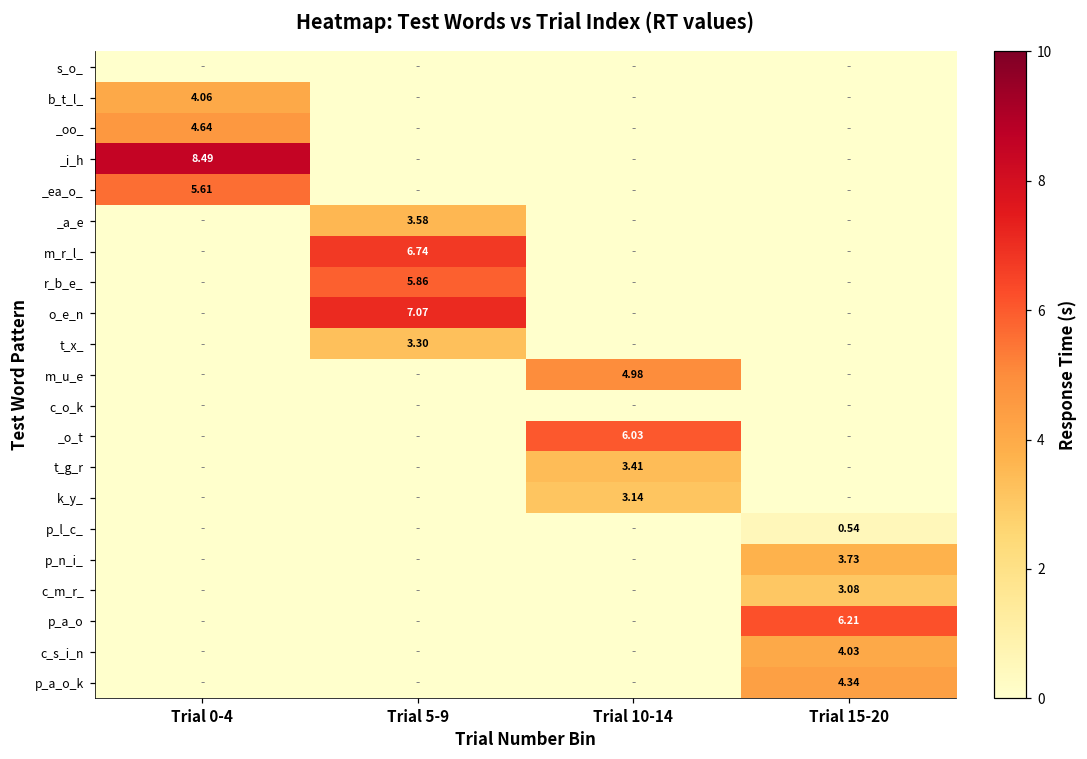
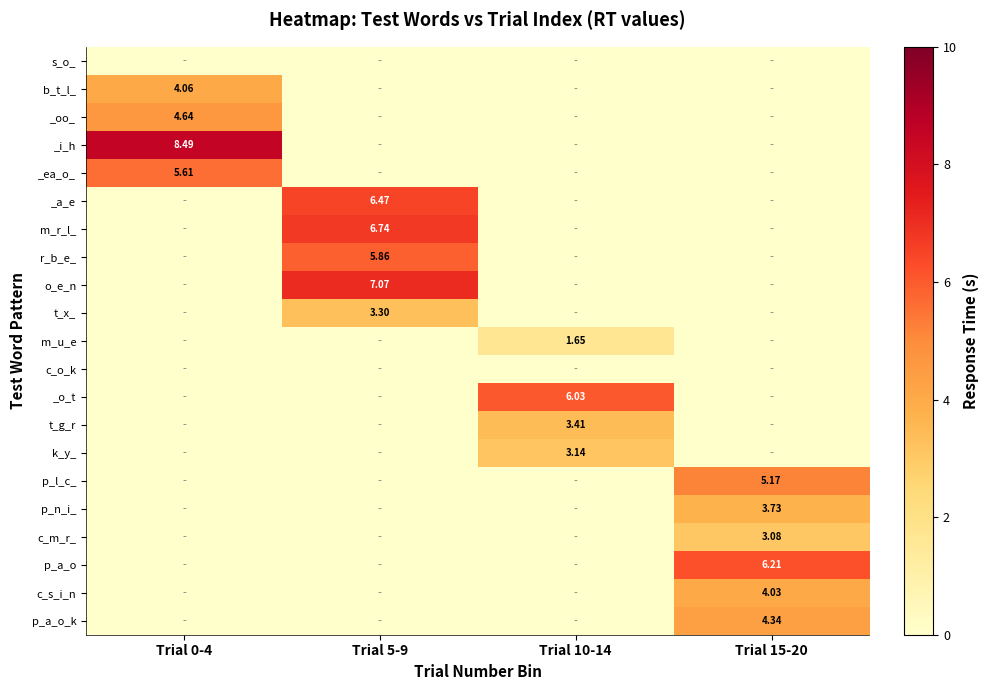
  {
    "b_t_l_": {
      "Trial 0-4": 4.06
    },
    "_oo_": {
      "Trial 0-4": 4.64
    },
    "_i_h": {
      "Trial 0-4": 8.49
    },
    "_ea_o_": {
      "Trial 0-4": 5.61
    },
    "_a_e": {
-     "Trial 5-9": 3.58
+     "Trial 5-9": 6.47
    },
    "m_r_l_": {
      "Trial 5-9": 6.74
    },
    "r_b_e_": {
      "Trial 5-9": 5.86
    },
    "o_e_n": {
      "Trial 5-9": 7.07
    },
    "t_x_": {
      "Trial 5-9": 3.30
    },
    "m_u_e": {
-     "Trial 10-14": 4.98
+     "Trial 10-14": 1.65
    },
    "_o_t": {
      "Trial 10-14": 6.03
    },
    "t_g_r": {
      "Trial 10-14": 3.41
    },
    "k_y_": {
      "Trial 10-14": 3.14
    },
    "p_l_c_": {
-     "Trial 15-20": 0.54
+     "Trial 15-20": 5.17
    },
    "p_n_i_": {
      "Trial 15-20": 3.73
    },
    "c_m_r_": {
      "Trial 15-20": 3.08
    },
    "p_a_o": {
      "Trial 15-20": 6.21
    },
    "c_s_i_n": {
      "Trial 15-20": 4.03
    },
    "p_a_o_k": {
      "Trial 15-20": 4.34
    }
  }
